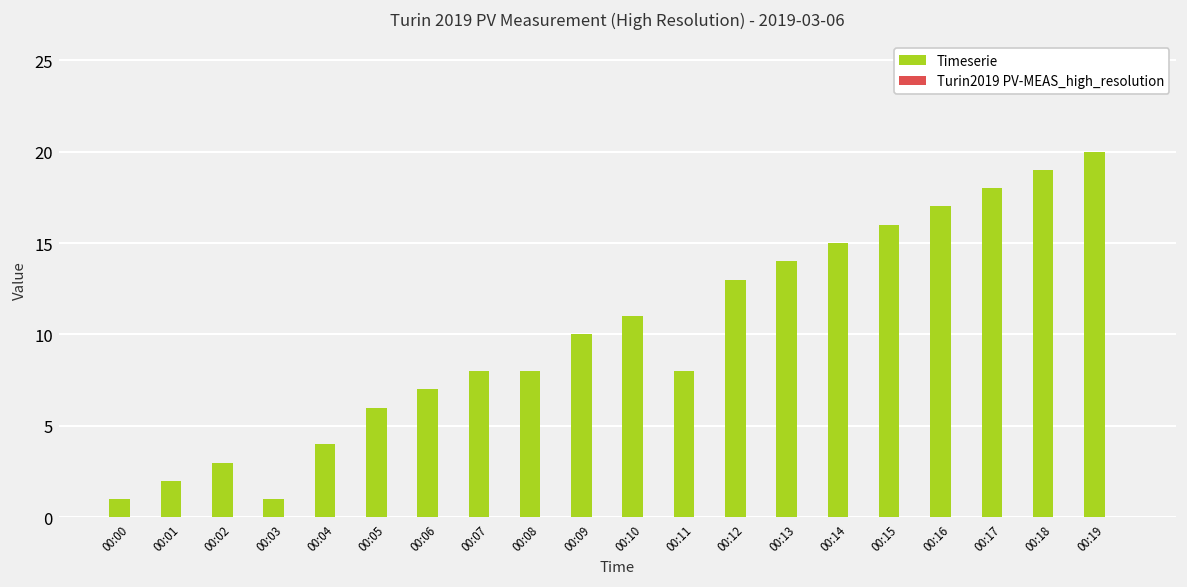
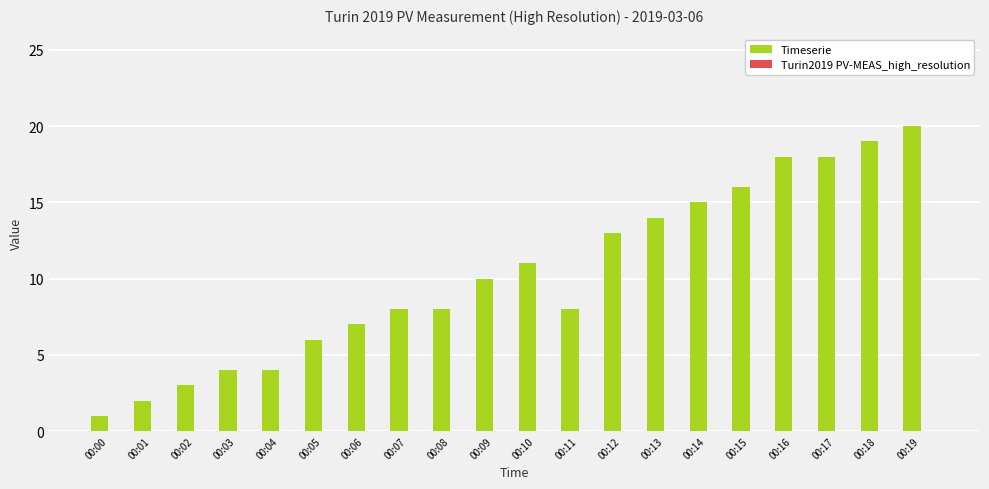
  {
    "Timeserie": {
      "00:00": 1,
      "00:01": 2,
      "00:02": 3,
-     "00:03": 1,
+     "00:03": 4,
      "00:04": 4,
      "00:05": 6,
      "00:06": 7,
      "00:07": 8,
      "00:08": 8,
      "00:09": 10,
      "00:10": 11,
      "00:11": 8,
      "00:12": 13,
      "00:13": 14,
      "00:14": 15,
      "00:15": 16,
-     "00:16": 17,
+     "00:16": 18,
      "00:17": 18,
      "00:18": 19,
      "00:19": 20
    },
    "Turin2019 PV-MEAS_high_resolution": {
      "00:00": 0,
      "00:01": 0,
      "00:02": 0,
      "00:03": 0,
      "00:04": 0,
      "00:05": 0,
      "00:06": 0,
      "00:07": 0,
      "00:08": 0,
      "00:09": 0,
      "00:10": 0,
      "00:11": 0,
      "00:12": 0,
      "00:13": 0,
      "00:14": 0,
      "00:15": 0,
      "00:16": 0,
      "00:17": 0,
      "00:18": 0,
      "00:19": 0
    }
  }
